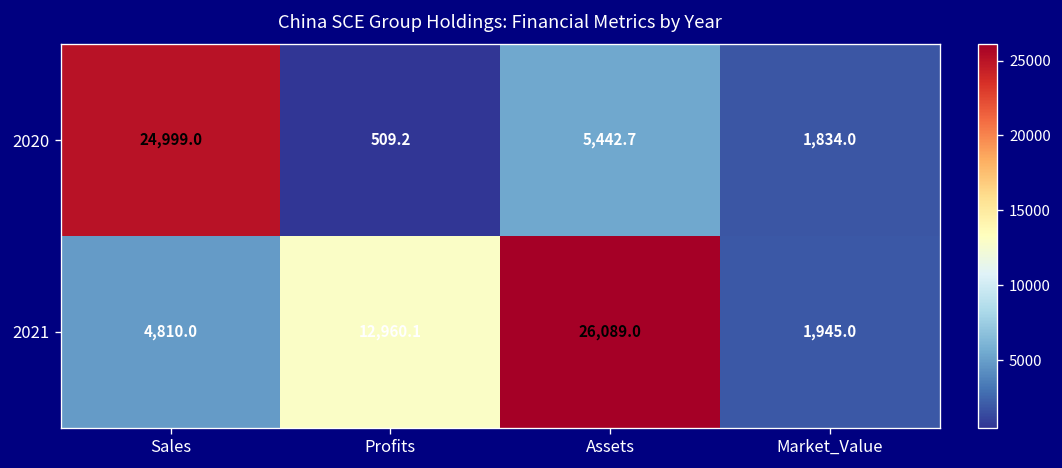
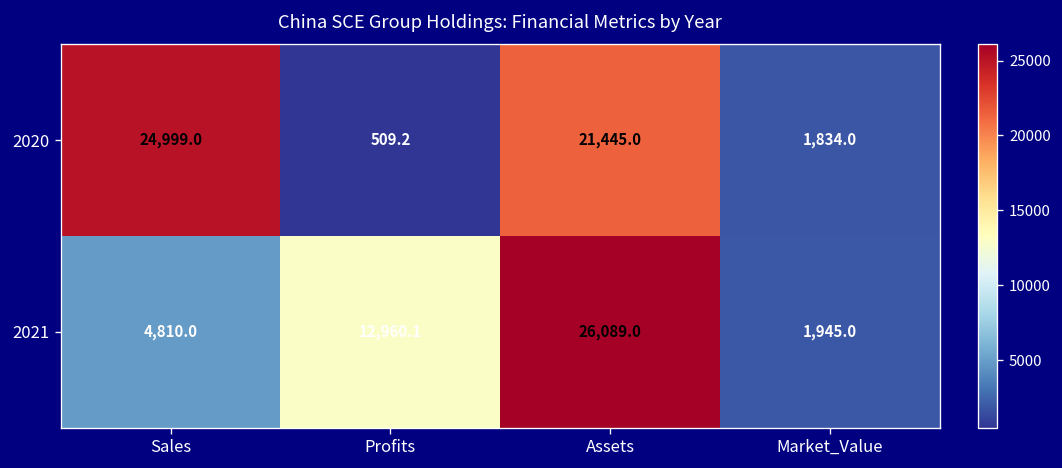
  {
    "2020": {
      "Sales": "24,999.0",
      "Profits": "509.2",
-     "Assets": "5,442.7",
+     "Assets": "21,445.0",
      "Market_Value": "1,834.0"
    },
    "2021": {
      "Sales": "4,810.0",
      "Profits": "12,960.1",
      "Assets": "26,089.0",
      "Market_Value": "1,945.0"
    }
  }
